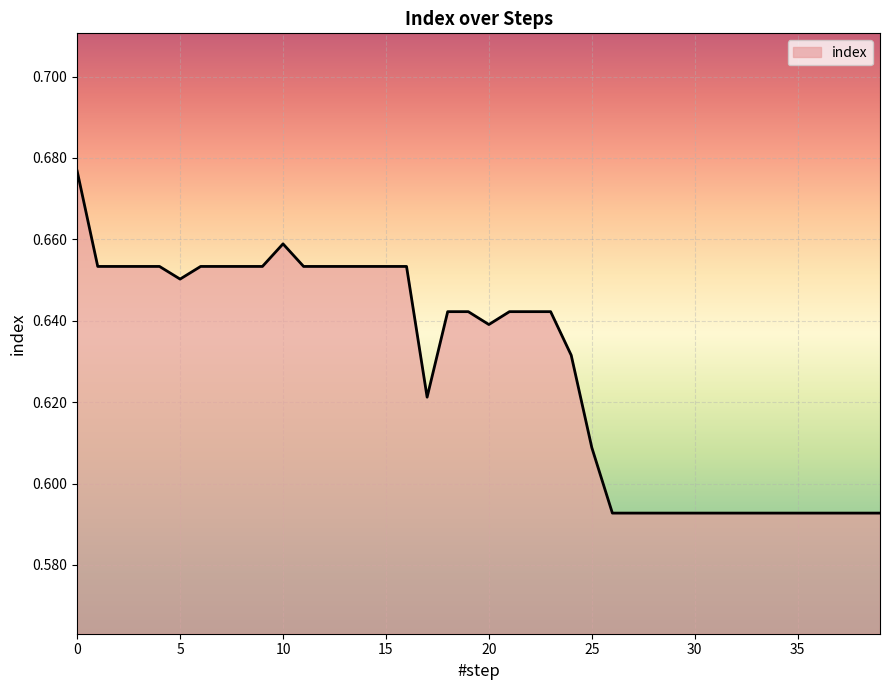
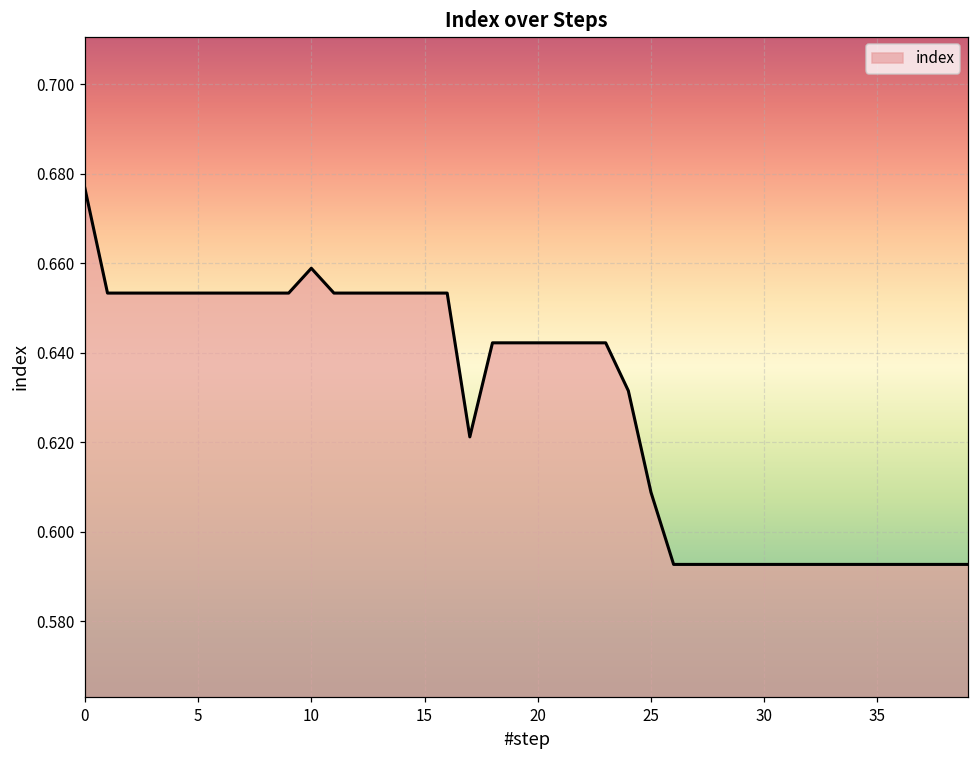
  {
    "0": 0.677,
-   "5": 0.650,
+   "5": 0.653,
    "10": 0.659,
    "15": 0.653,
-   "20": 0.639,
+   "20": 0.642,
    "25": 0.609,
    "30": 0.593,
    "35": 0.593
  }
